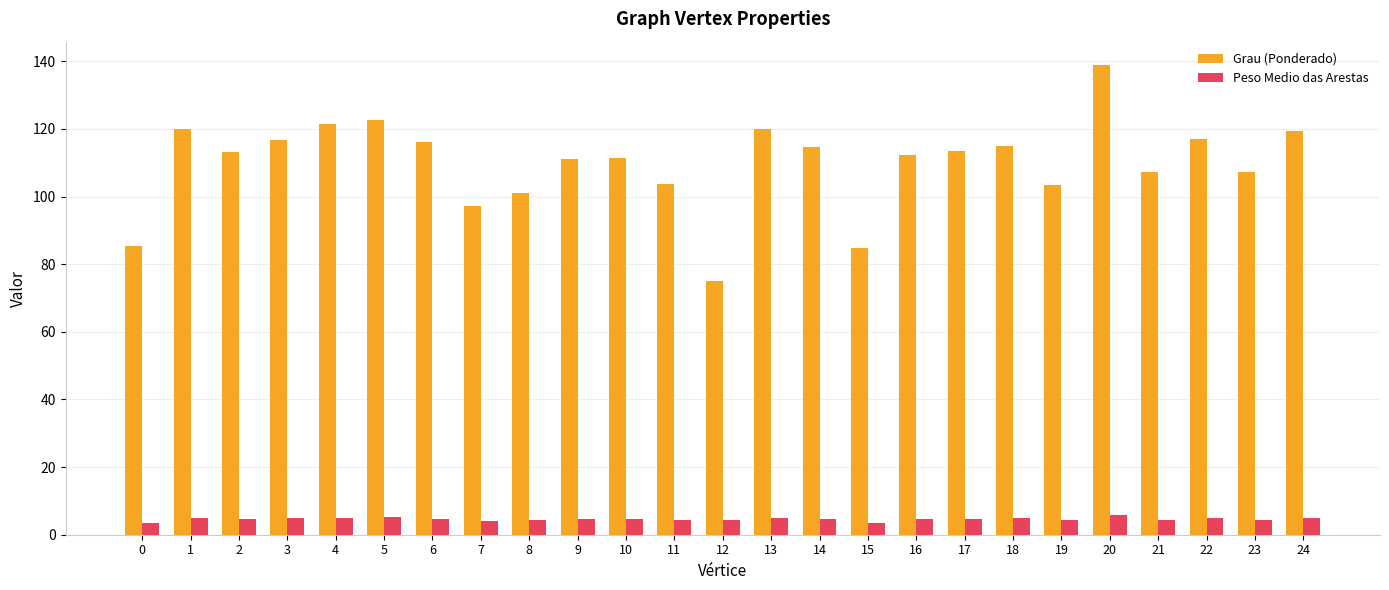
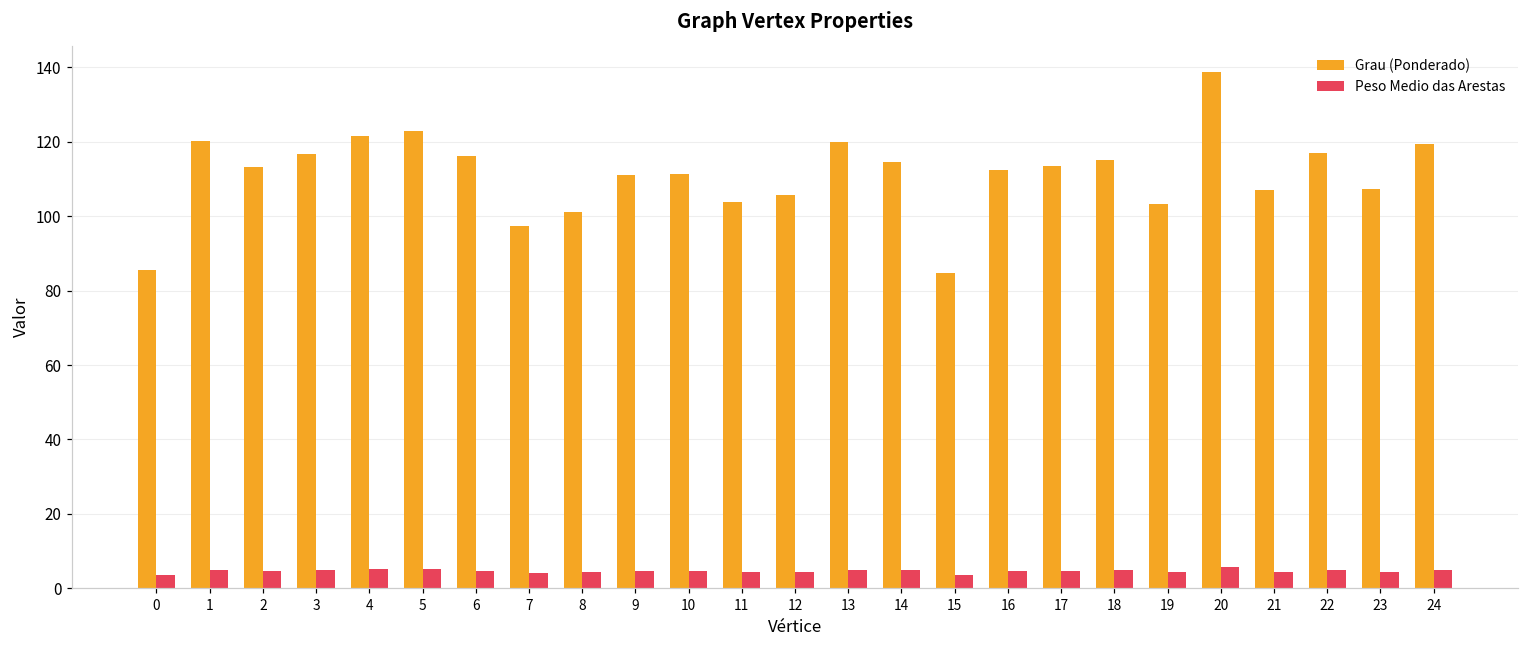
  {
    "Grau (Ponderado)": {
      "0": 86,
      "1": 120,
      "2": 113,
      "3": 117,
      "4": 121,
      "5": 123,
      "6": 116,
      "7": 97,
      "8": 101,
      "9": 111,
      "10": 111,
      "11": 104,
-     "12": 75,
+     "12": 106,
      "13": 120,
      "14": 115,
      "15": 85,
      "16": 112,
      "17": 114,
      "18": 115,
      "19": 103,
      "20": 139,
      "21": 107,
      "22": 117,
      "23": 107,
      "24": 119
    },
    "Peso Medio das Arestas": {
      "0": 4,
      "1": 5,
      "2": 5,
      "3": 5,
      "4": 5,
      "5": 5,
      "6": 5,
      "7": 4,
      "8": 4,
      "9": 5,
      "10": 5,
      "11": 4,
      "12": 4,
      "13": 5,
      "14": 5,
      "15": 4,
      "16": 5,
      "17": 5,
      "18": 5,
      "19": 4,
      "20": 6,
      "21": 4,
      "22": 5,
      "23": 4,
      "24": 5
    }
  }
